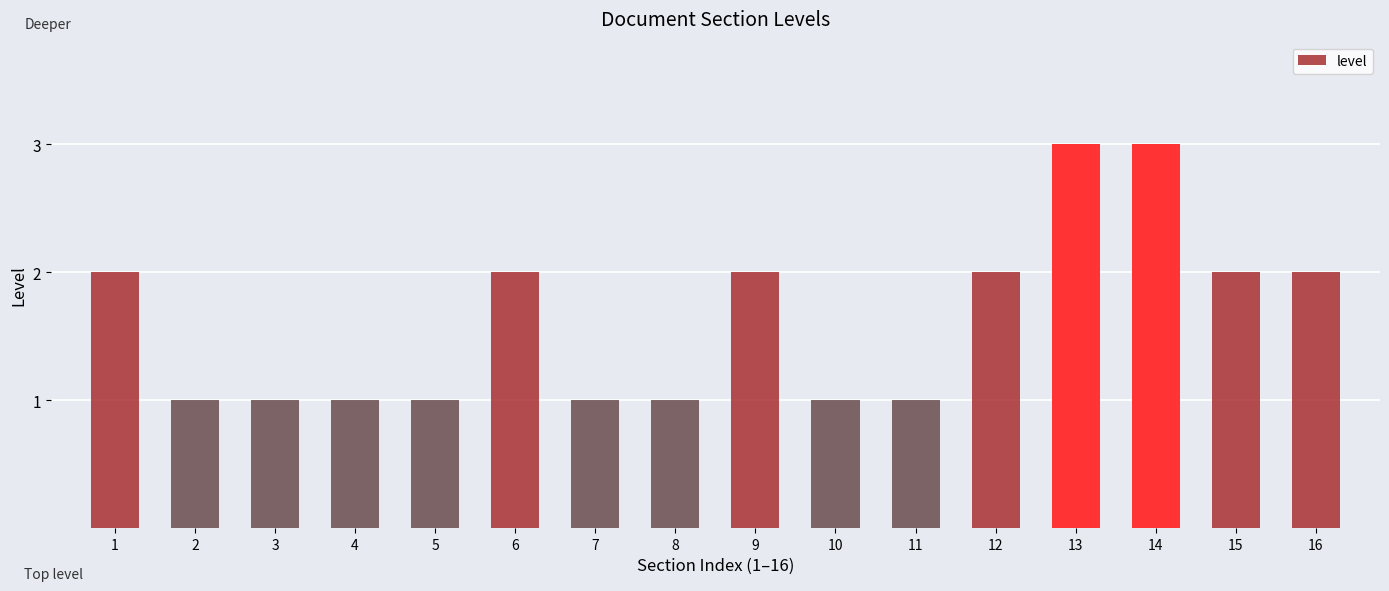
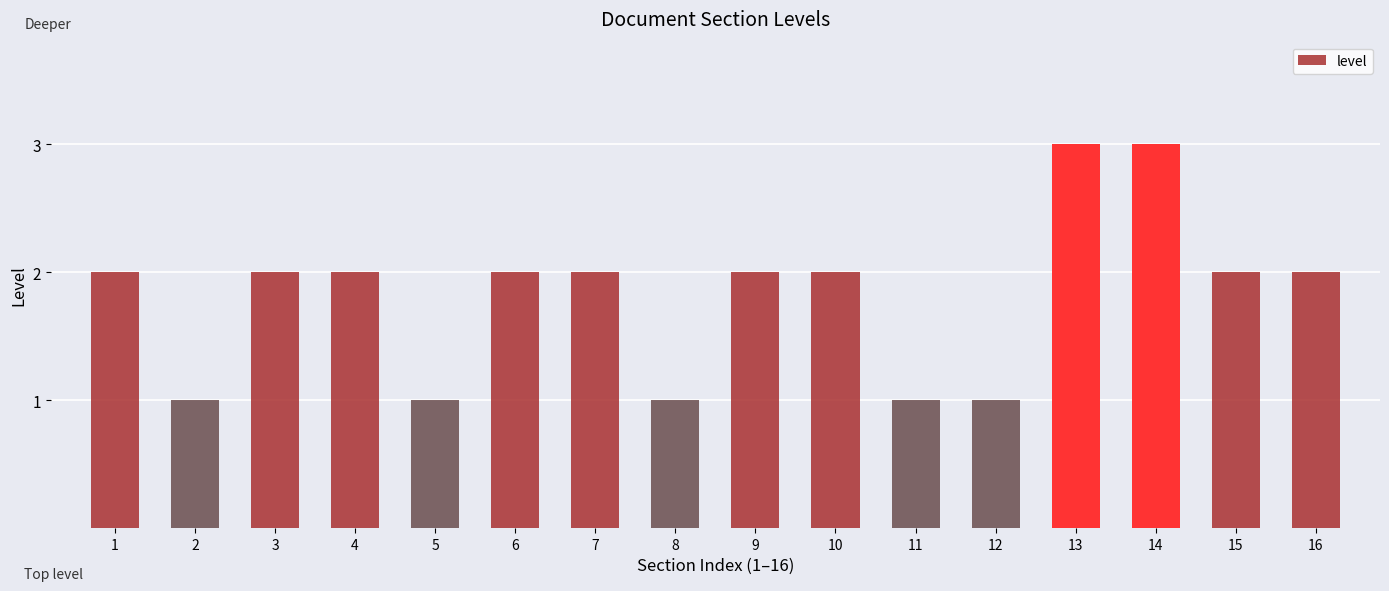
  {
    "1": 2,
    "2": 1,
-   "3": 1,
-   "4": 1,
+   "3": 2,
+   "4": 2,
    "5": 1,
    "6": 2,
-   "7": 1,
+   "7": 2,
    "8": 1,
    "9": 2,
-   "10": 1,
+   "10": 2,
    "11": 1,
-   "12": 2,
+   "12": 1,
    "13": 3,
    "14": 3,
    "15": 2,
    "16": 2
  }
